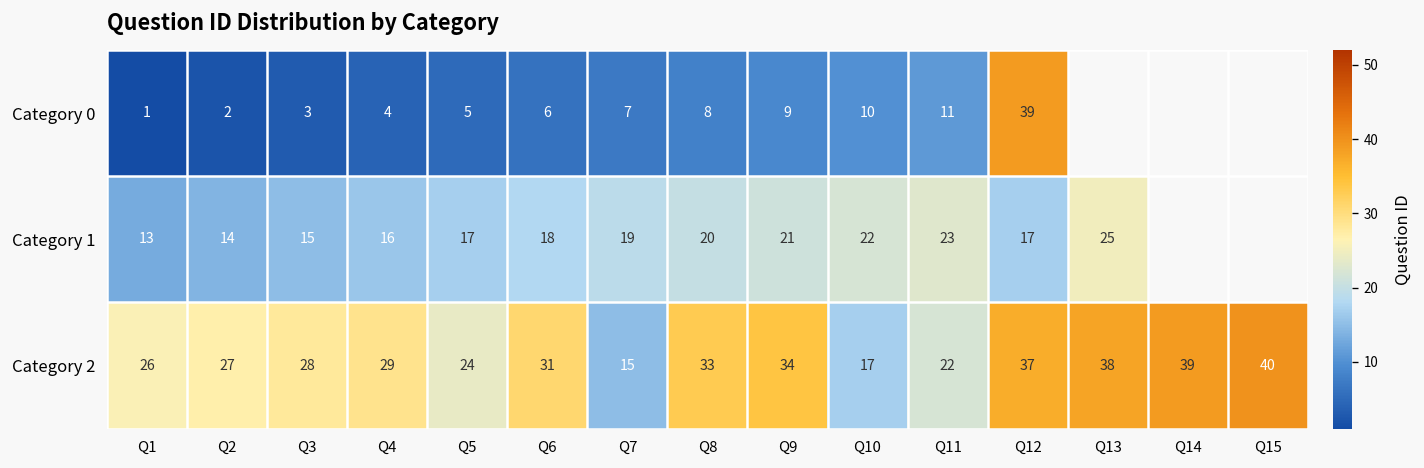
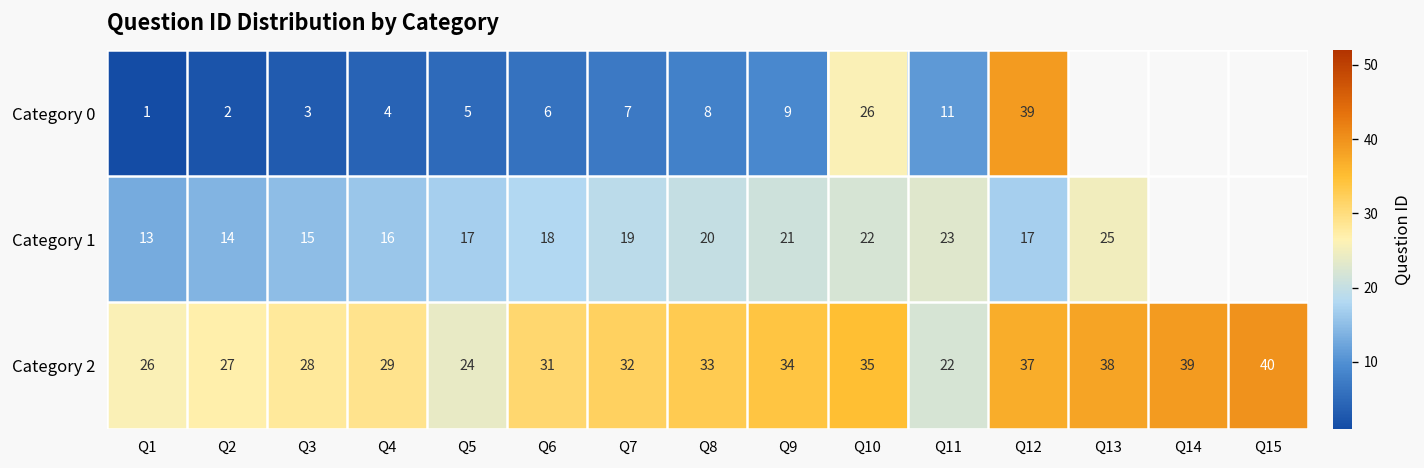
  {
    "Category 0": {
      "Q1": 1,
      "Q2": 2,
      "Q3": 3,
      "Q4": 4,
      "Q5": 5,
      "Q6": 6,
      "Q7": 7,
      "Q8": 8,
      "Q9": 9,
-     "Q10": 10,
+     "Q10": 26,
      "Q11": 11,
      "Q12": 39
    },
    "Category 1": {
      "Q1": 13,
      "Q2": 14,
      "Q3": 15,
      "Q4": 16,
      "Q5": 17,
      "Q6": 18,
      "Q7": 19,
      "Q8": 20,
      "Q9": 21,
      "Q10": 22,
      "Q11": 23,
      "Q12": 17,
      "Q13": 25
    },
    "Category 2": {
      "Q1": 26,
      "Q2": 27,
      "Q3": 28,
      "Q4": 29,
      "Q5": 24,
      "Q6": 31,
-     "Q7": 15,
+     "Q7": 32,
      "Q8": 33,
      "Q9": 34,
-     "Q10": 17,
+     "Q10": 35,
      "Q11": 22,
      "Q12": 37,
      "Q13": 38,
      "Q14": 39,
      "Q15": 40
    }
  }
